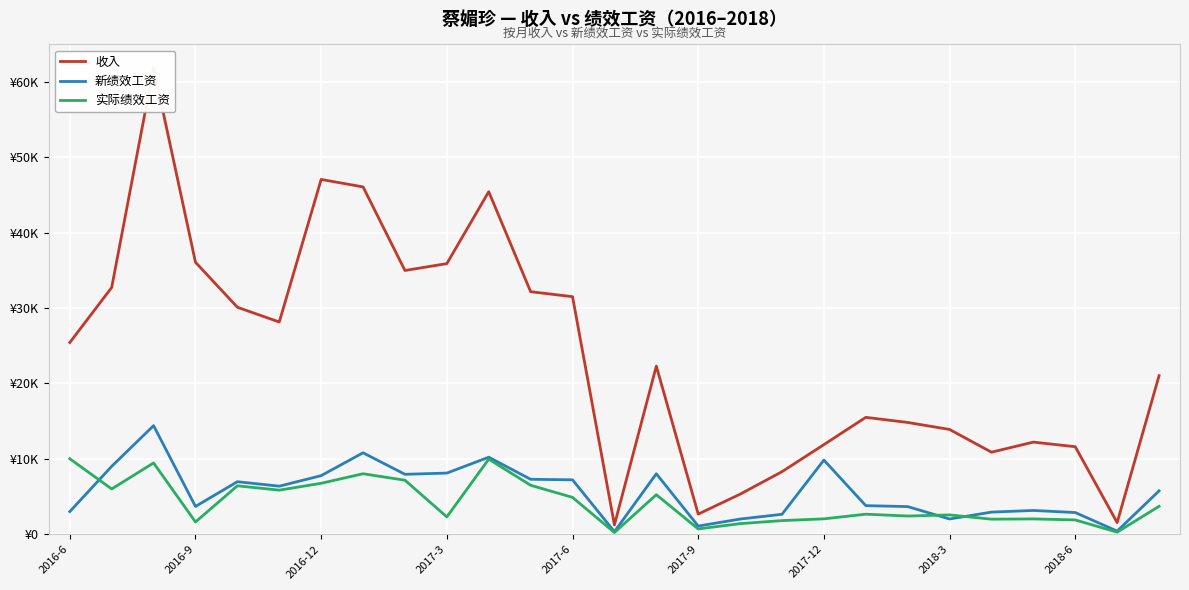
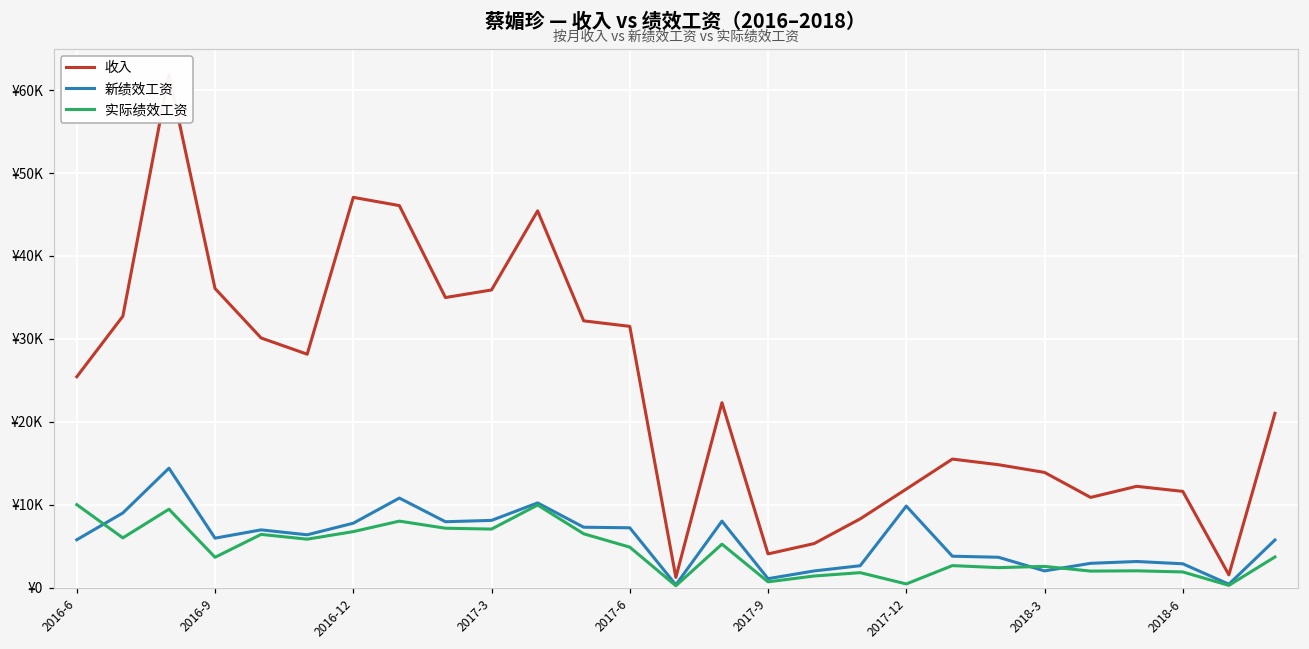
  {
    "收入": {
      "2016-6": "¥25000",
      "2016-9": "¥36000",
      "2016-12": "¥47000",
      "2017-3": "¥36000",
      "2017-6": "¥32000",
-     "2017-9": "¥3000",
+     "2017-9": "¥4000",
      "2017-12": "¥12000",
      "2018-3": "¥14000",
      "2018-6": "¥12000"
    },
    "新绩效工资": {
-     "2016-6": "¥3000",
-     "2016-9": "¥4000",
+     "2016-6": "¥6000",
+     "2016-9": "¥6000",
      "2016-12": "¥8000",
      "2017-3": "¥8000",
      "2017-6": "¥7000",
      "2017-9": "¥1000",
      "2017-12": "¥10000",
      "2018-3": "¥2000",
      "2018-6": "¥3000"
    },
    "实际绩效工资": {
      "2016-6": "¥10000",
-     "2016-9": "¥2000",
+     "2016-9": "¥4000",
      "2016-12": "¥7000",
-     "2017-3": "¥2000",
+     "2017-3": "¥7000",
      "2017-6": "¥5000",
      "2017-9": "¥1000",
-     "2017-12": "¥2000",
+     "2017-12": "¥0",
      "2018-3": "¥3000",
      "2018-6": "¥2000"
    }
  }
